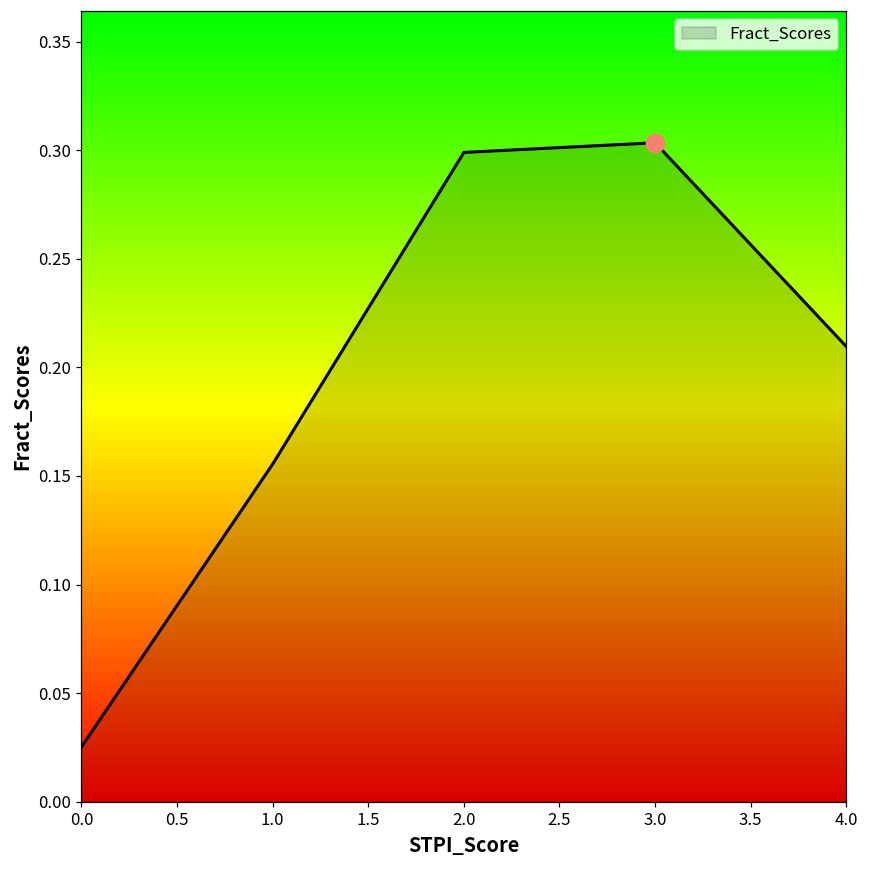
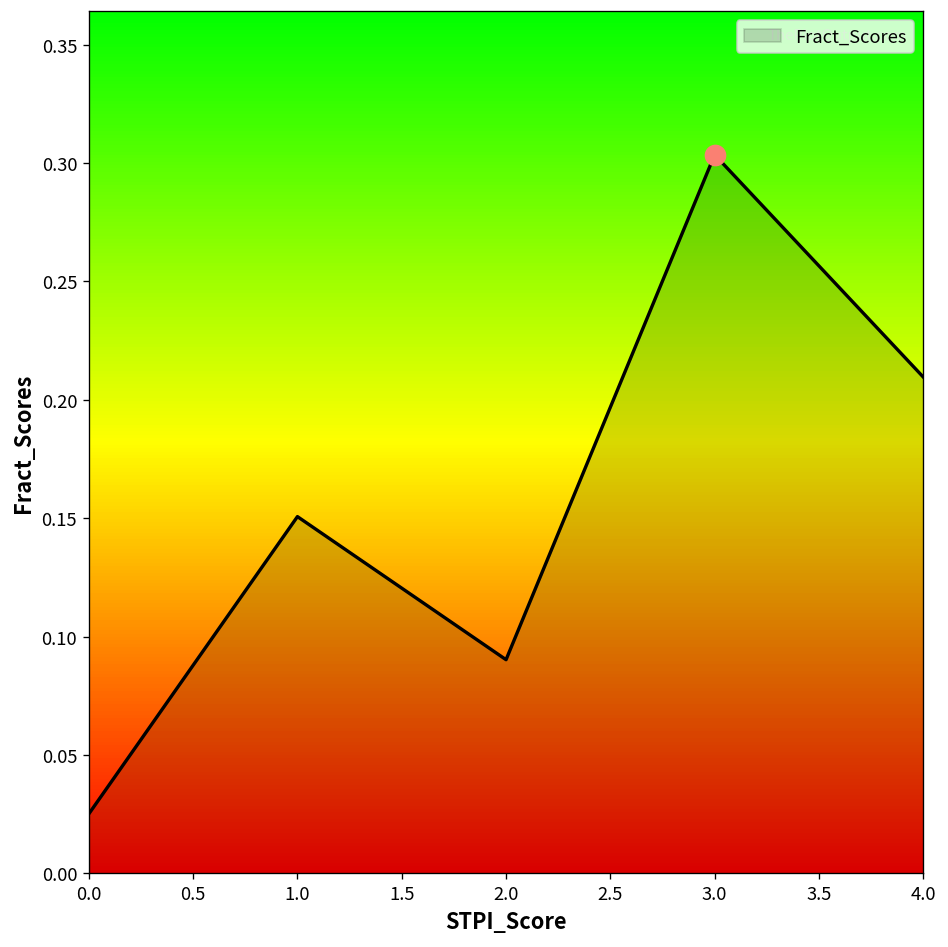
  {
    "Fract_Scores": {
      "0.0": 0.025,
-     "1.0": 0.155,
-     "2.0": 0.299,
+     "1.0": 0.151,
+     "2.0": 0.090,
      "4.0": 0.210
    }
  }
